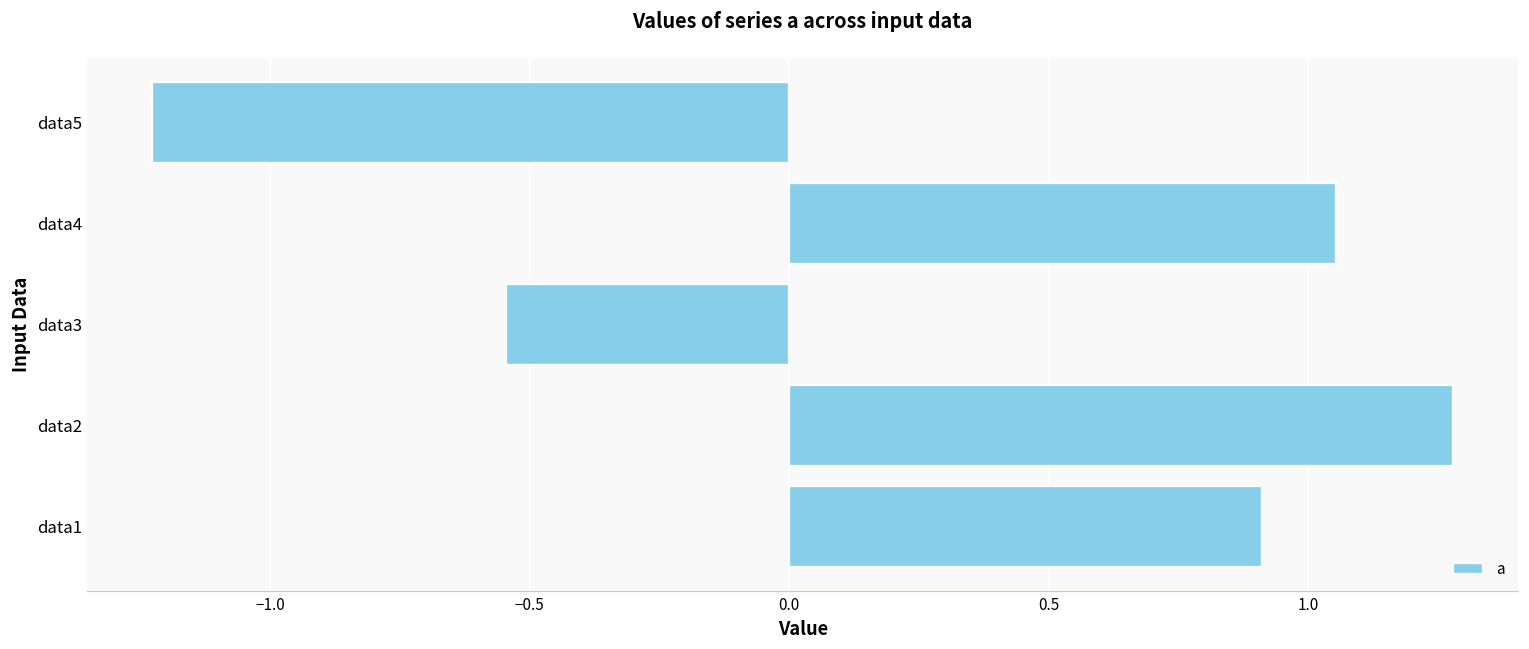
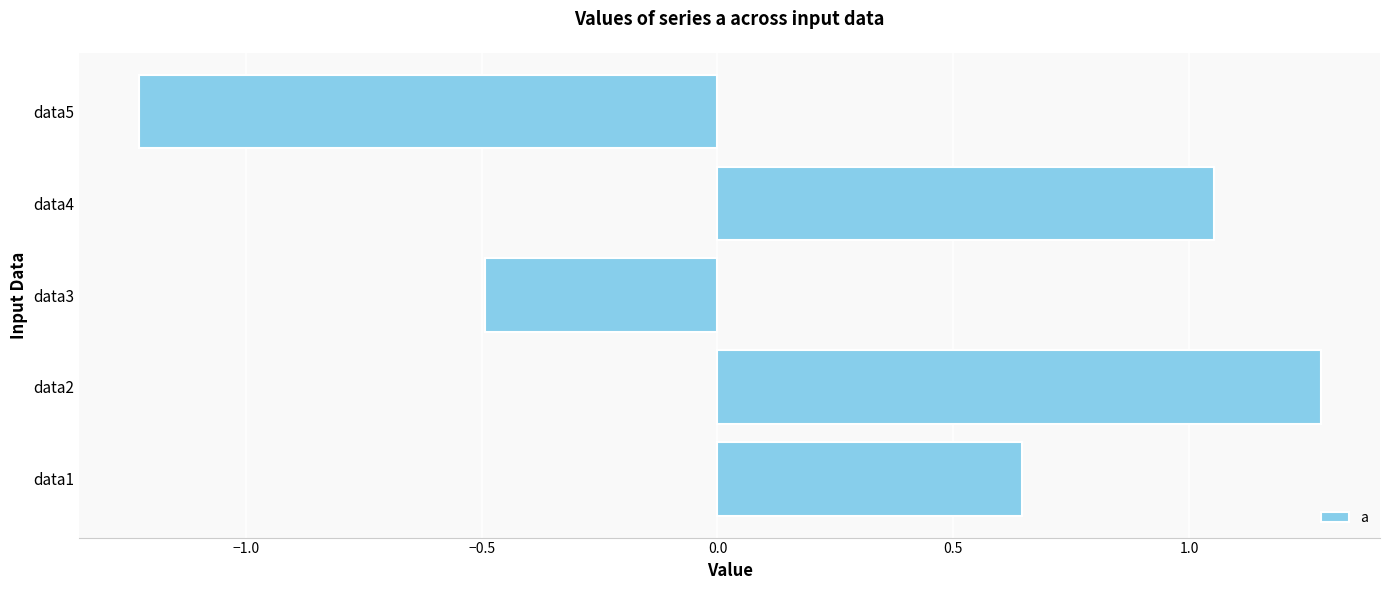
  {
    "data5": -1.23,
    "data4": 1.05,
-   "data3": -0.55,
+   "data3": -0.49,
    "data2": 1.28,
-   "data1": 0.91
+   "data1": 0.64
  }
